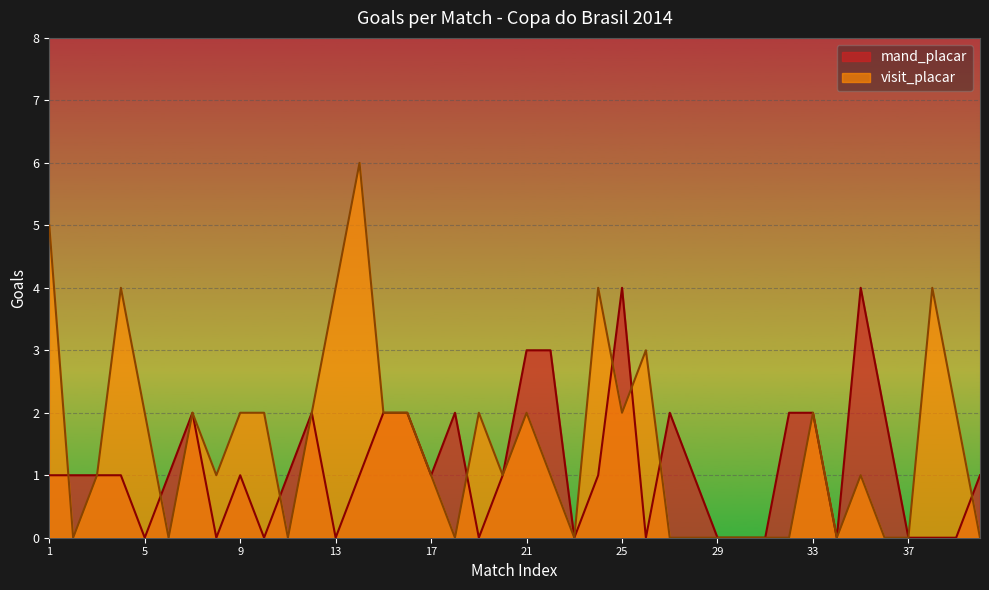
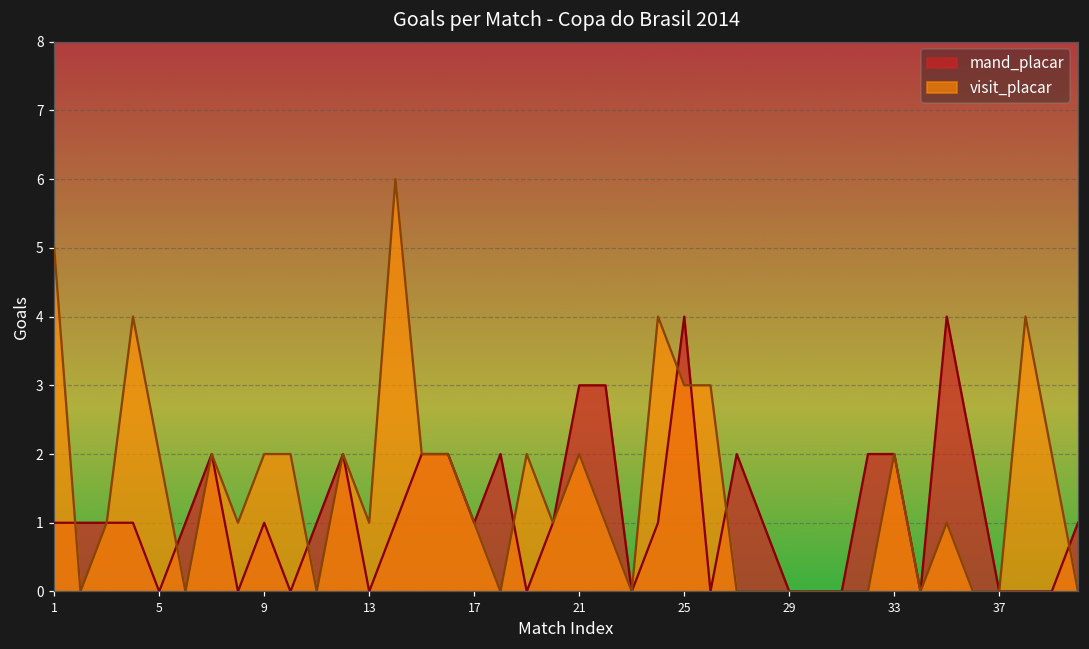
  {
    "mand_placar": {
      "1": 1,
      "5": 0,
      "9": 1,
      "13": 0,
      "21": 3,
      "25": 4
    },
    "visit_placar": {
      "1": 5,
      "5": 2,
      "9": 2,
-     "13": 4,
+     "13": 1,
      "21": 2,
-     "25": 2
+     "25": 3
    }
  }
